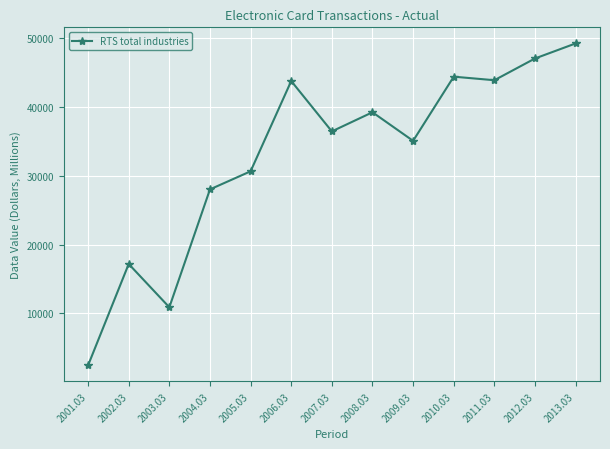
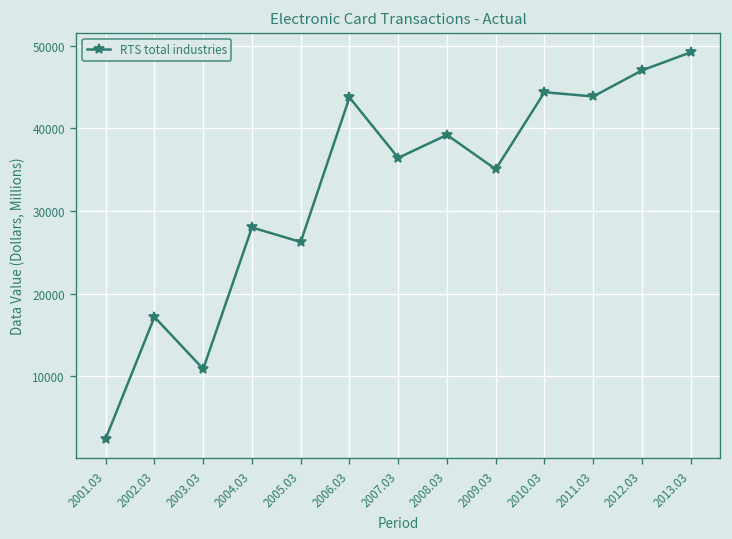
  {
    "2001.03": 2000,
    "2002.03": 17000,
    "2003.03": 11000,
    "2004.03": 28000,
-   "2005.03": 31000,
+   "2005.03": 26000,
    "2006.03": 44000,
    "2007.03": 36000,
    "2008.03": 39000,
    "2009.03": 35000,
    "2010.03": 44000,
    "2011.03": 44000,
    "2012.03": 47000,
    "2013.03": 49000
  }
